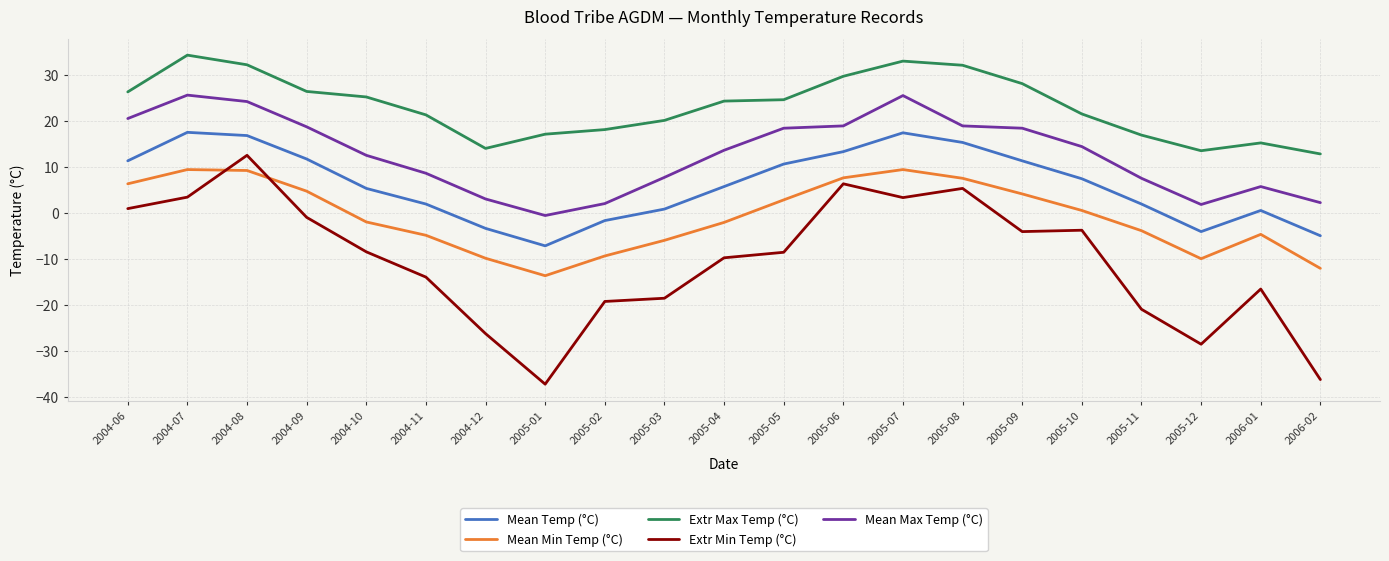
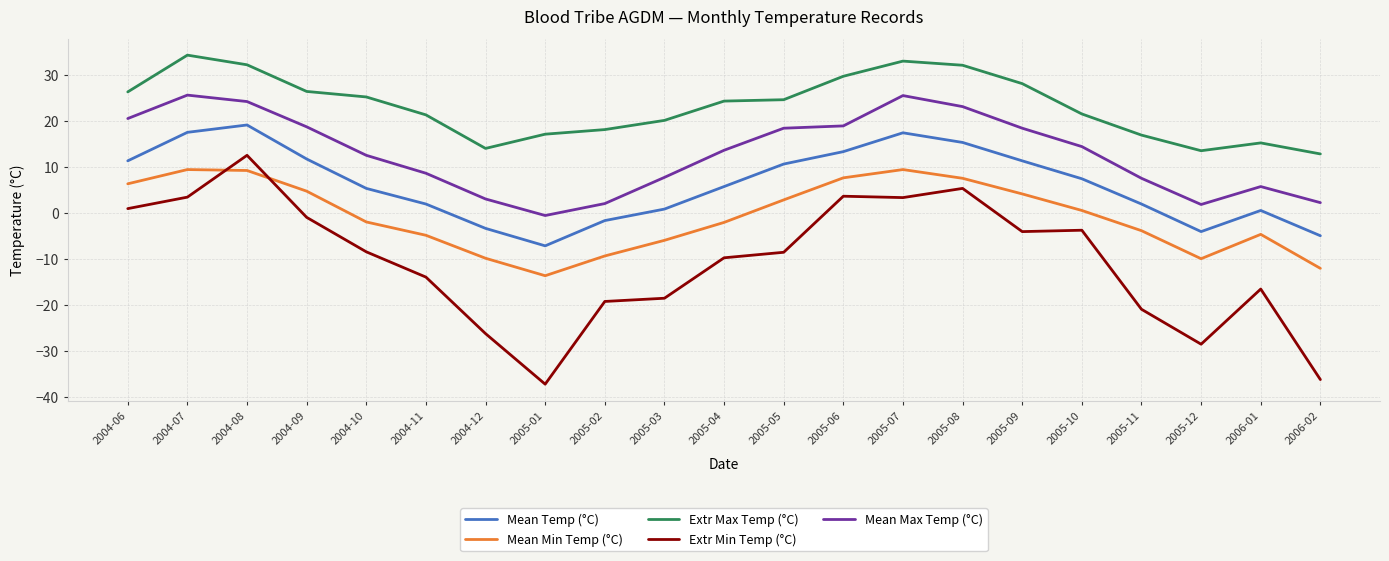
  {
    "Mean Temp (°C)": {
      "2004-06": 11,
      "2004-07": 18,
-     "2004-08": 17,
+     "2004-08": 19,
      "2004-09": 12,
      "2004-10": 5,
      "2004-11": 2,
      "2004-12": -3,
      "2005-01": -7,
      "2005-02": -2,
      "2005-03": 1,
      "2005-04": 6,
      "2005-05": 11,
      "2005-06": 13,
      "2005-07": 17,
      "2005-08": 15,
      "2005-09": 11,
      "2005-10": 7,
      "2005-11": 2,
      "2005-12": -4,
      "2006-01": 1,
      "2006-02": -5
    },
    "Mean Min Temp (°C)": {
      "2004-06": 6,
      "2004-07": 9,
      "2004-08": 9,
      "2004-09": 5,
      "2004-10": -2,
      "2004-11": -5,
      "2004-12": -10,
      "2005-01": -14,
      "2005-02": -9,
      "2005-03": -6,
      "2005-04": -2,
      "2005-05": 3,
      "2005-06": 8,
      "2005-07": 9,
      "2005-08": 8,
      "2005-09": 4,
      "2005-10": 1,
      "2005-11": -4,
      "2005-12": -10,
      "2006-01": -5,
      "2006-02": -12
    },
    "Extr Max Temp (°C)": {
      "2004-06": 26,
      "2004-07": 34,
      "2004-08": 32,
      "2004-09": 26,
      "2004-10": 25,
      "2004-11": 21,
      "2004-12": 14,
      "2005-01": 17,
      "2005-02": 18,
      "2005-03": 20,
      "2005-04": 24,
      "2005-05": 25,
      "2005-06": 30,
      "2005-07": 33,
      "2005-08": 32,
      "2005-09": 28,
      "2005-10": 22,
      "2005-11": 17,
      "2005-12": 14,
      "2006-01": 15,
      "2006-02": 13
    },
    "Extr Min Temp (°C)": {
      "2004-06": 1,
      "2004-07": 3,
      "2004-08": 13,
      "2004-09": -1,
      "2004-10": -9,
      "2004-11": -14,
      "2004-12": -26,
      "2005-01": -37,
      "2005-02": -19,
      "2005-03": -19,
      "2005-04": -10,
      "2005-05": -9,
-     "2005-06": 6,
+     "2005-06": 4,
      "2005-07": 3,
      "2005-08": 5,
      "2005-09": -4,
      "2005-10": -4,
      "2005-11": -21,
      "2005-12": -29,
      "2006-01": -17,
      "2006-02": -36
    },
    "Mean Max Temp (°C)": {
      "2004-06": 21,
      "2004-07": 26,
      "2004-08": 24,
      "2004-09": 19,
      "2004-10": 13,
      "2004-11": 9,
      "2004-12": 3,
      "2005-01": -1,
      "2005-02": 2,
      "2005-03": 8,
      "2005-04": 14,
      "2005-05": 18,
      "2005-06": 19,
      "2005-07": 26,
-     "2005-08": 19,
+     "2005-08": 23,
      "2005-09": 18,
      "2005-10": 14,
      "2005-11": 8,
      "2005-12": 2,
      "2006-01": 6,
      "2006-02": 2
    }
  }
